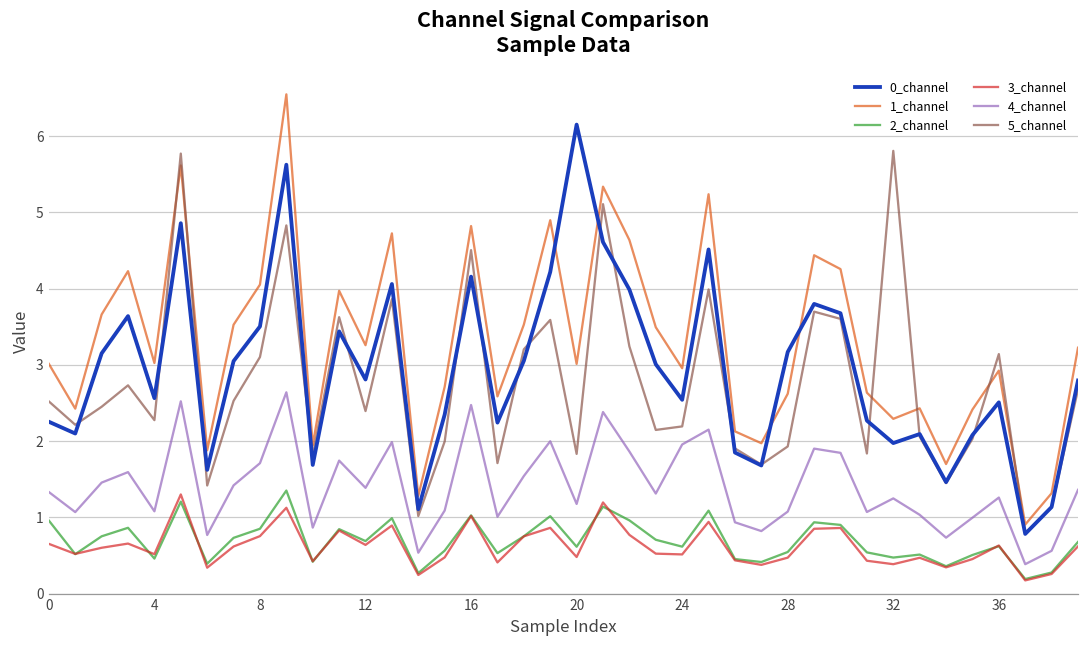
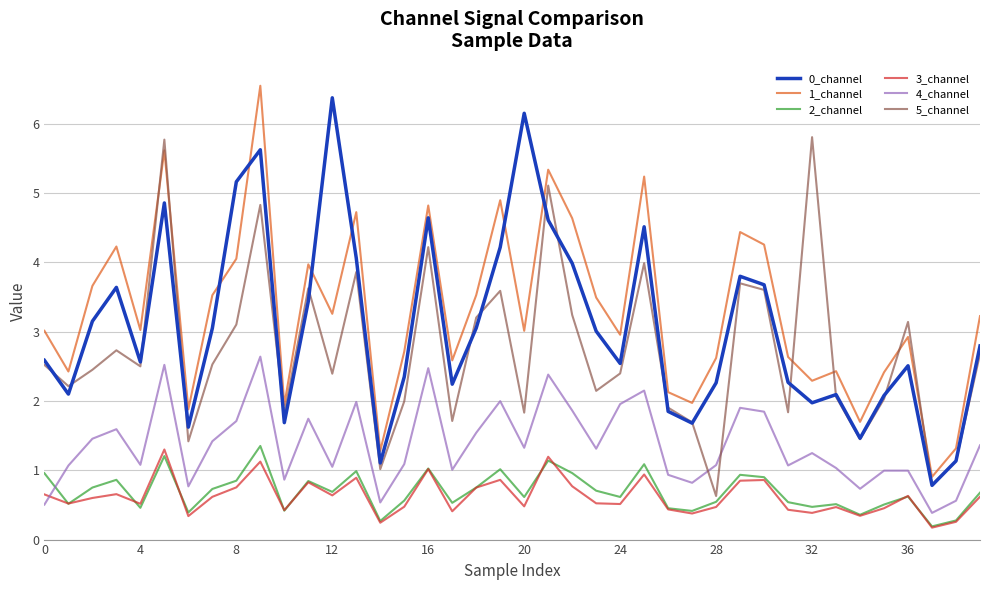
  {
    "0_channel": {
-     "0": 2.3,
+     "0": 2.6,
      "4": 2.6,
-     "8": 3.5,
-     "12": 2.8,
-     "16": 4.2,
+     "8": 5.2,
+     "12": 6.4,
+     "16": 4.6,
      "20": 6.2,
      "24": 2.5,
-     "28": 3.2,
+     "28": 2.3,
      "32": 2.0,
      "36": 2.5
    },
    "2_channel": {
      "0": 1.0,
      "4": 0.5,
      "8": 0.8,
      "12": 0.7,
      "20": 0.6,
      "24": 0.6,
      "28": 0.5,
      "32": 0.5
    },
    "4_channel": {
-     "0": 1.3,
+     "0": 0.5,
      "4": 1.1,
      "8": 1.7,
-     "12": 1.4,
+     "12": 1.1,
      "16": 2.5,
-     "20": 1.2,
+     "20": 1.3,
      "24": 2.0,
      "28": 1.1,
      "32": 1.2,
-     "36": 1.3
+     "36": 1.0
    },
    "5_channel": {
      "0": 2.5,
-     "4": 2.3,
+     "4": 2.5,
      "8": 3.1,
      "12": 2.4,
-     "16": 4.5,
+     "16": 4.2,
      "20": 1.8,
-     "24": 2.2,
-     "28": 1.9,
+     "24": 2.4,
+     "28": 0.6,
      "32": 5.8,
      "36": 3.1
    }
  }
